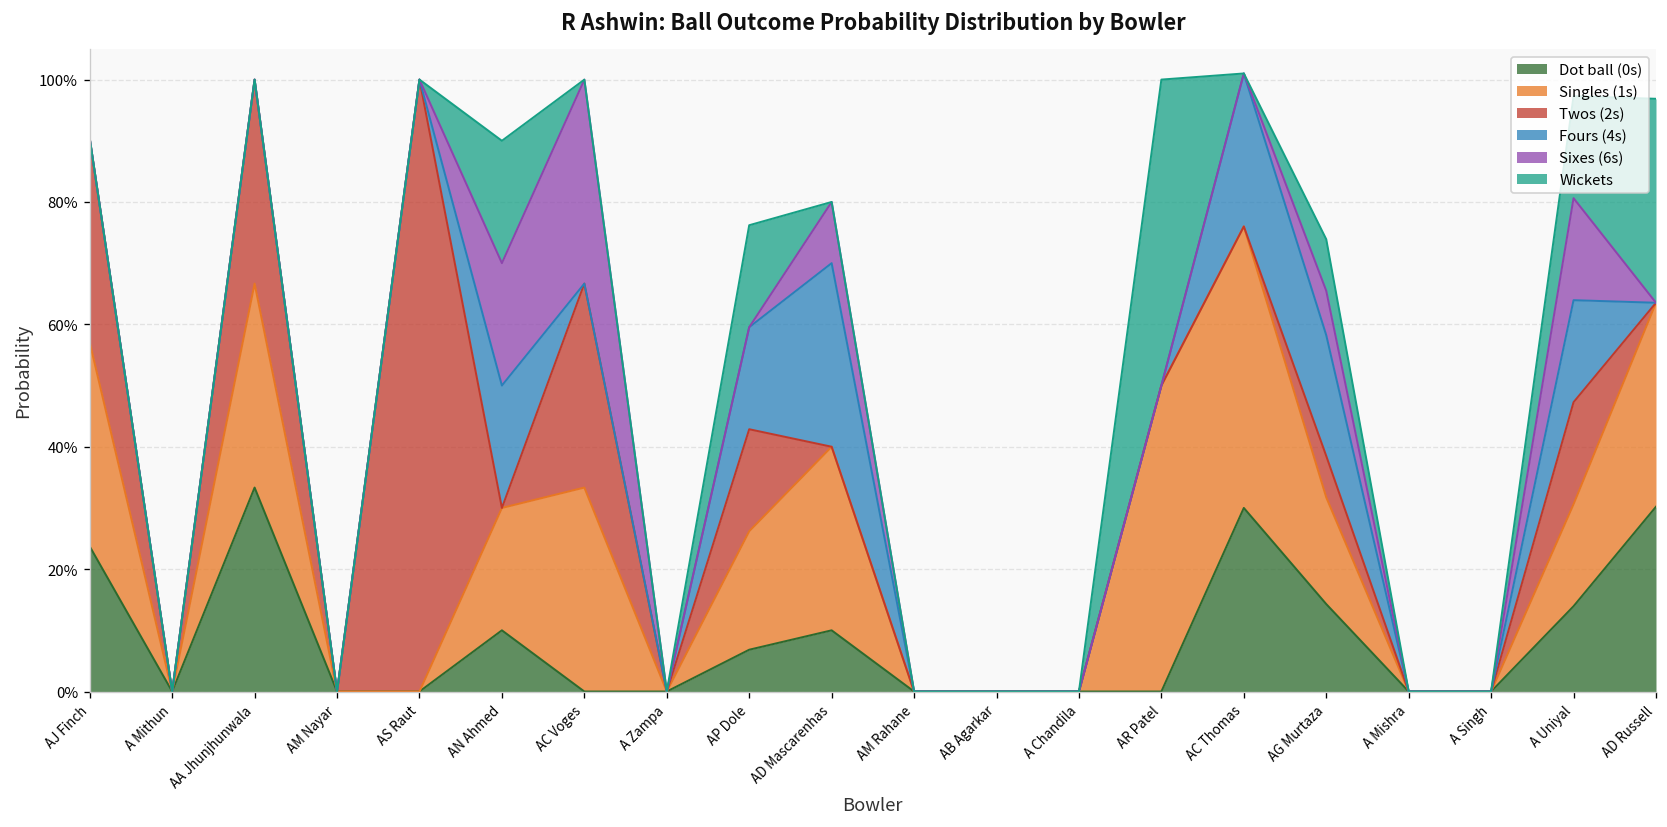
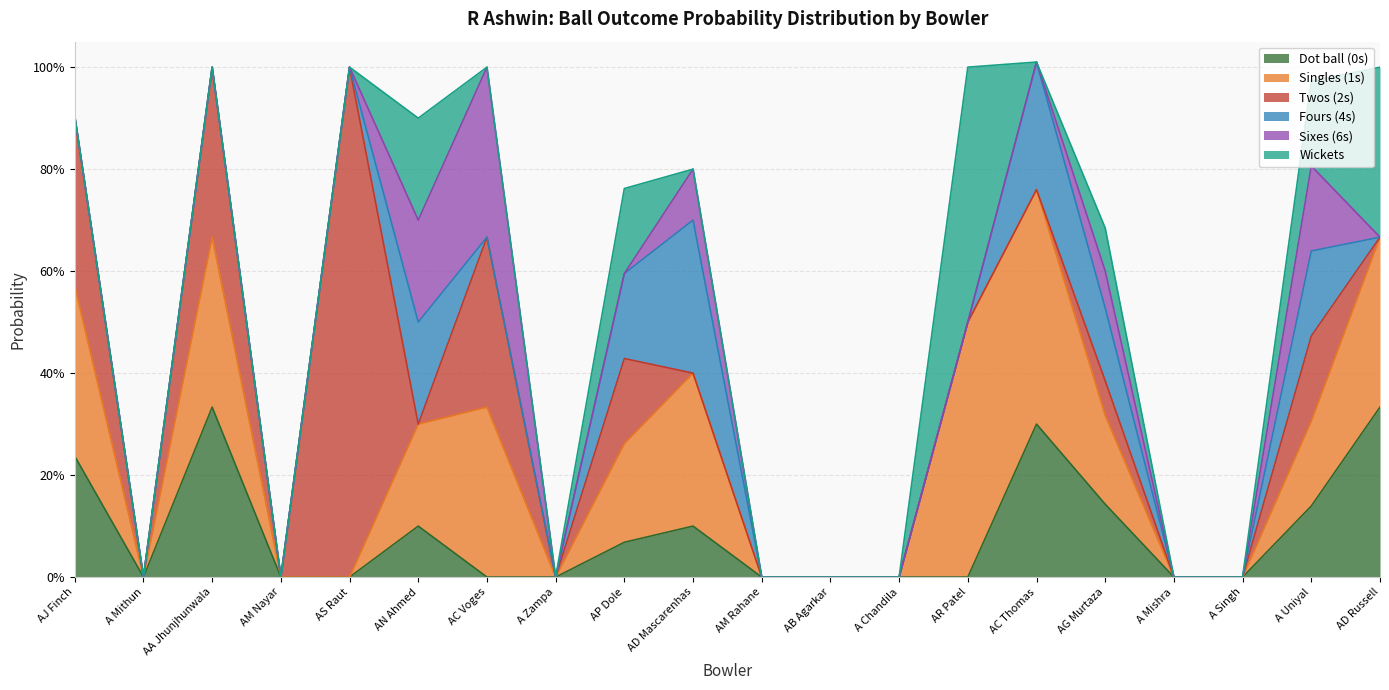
  {
    "Dot ball (0s)": {
      "AJ Finch": "24%",
      "AA Jhunjhunwala": "33%",
      "AN Ahmed": "10%",
      "AC Voges": "0%",
      "AP Dole": "7%",
      "AD Mascarenhas": "10%",
      "AR Patel": "0%",
      "AC Thomas": "30%",
      "AG Murtaza": "14%",
      "A Uniyal": "14%",
-     "AD Russell": "30%"
+     "AD Russell": "33%"
    },
    "Singles (1s)": {
      "AJ Finch": "33%",
      "AA Jhunjhunwala": "33%",
      "AC Voges": "33%",
      "AP Dole": "19%",
      "AG Murtaza": "17%",
      "A Uniyal": "17%"
    },
    "Twos (2s)": {
      "AP Dole": "17%",
      "AG Murtaza": "7%",
      "A Uniyal": "17%"
    },
    "Fours (4s)": {
      "AN Ahmed": "20%",
      "AD Mascarenhas": "30%",
-     "AG Murtaza": "20%",
+     "AG Murtaza": "14%",
      "A Uniyal": "17%"
    },
    "Sixes (6s)": {
      "AN Ahmed": "20%",
      "AG Murtaza": "7%"
    },
    "Wickets": {
      "AN Ahmed": "20%",
      "AP Dole": "17%",
      "AR Patel": "50%",
      "AG Murtaza": "8%",
      "AD Russell": "33%"
    }
  }
